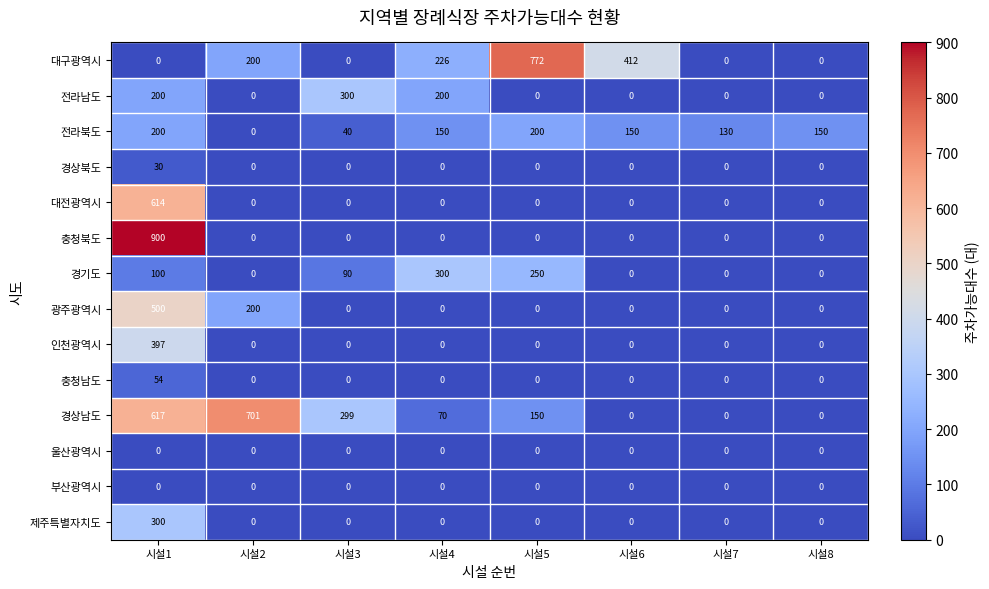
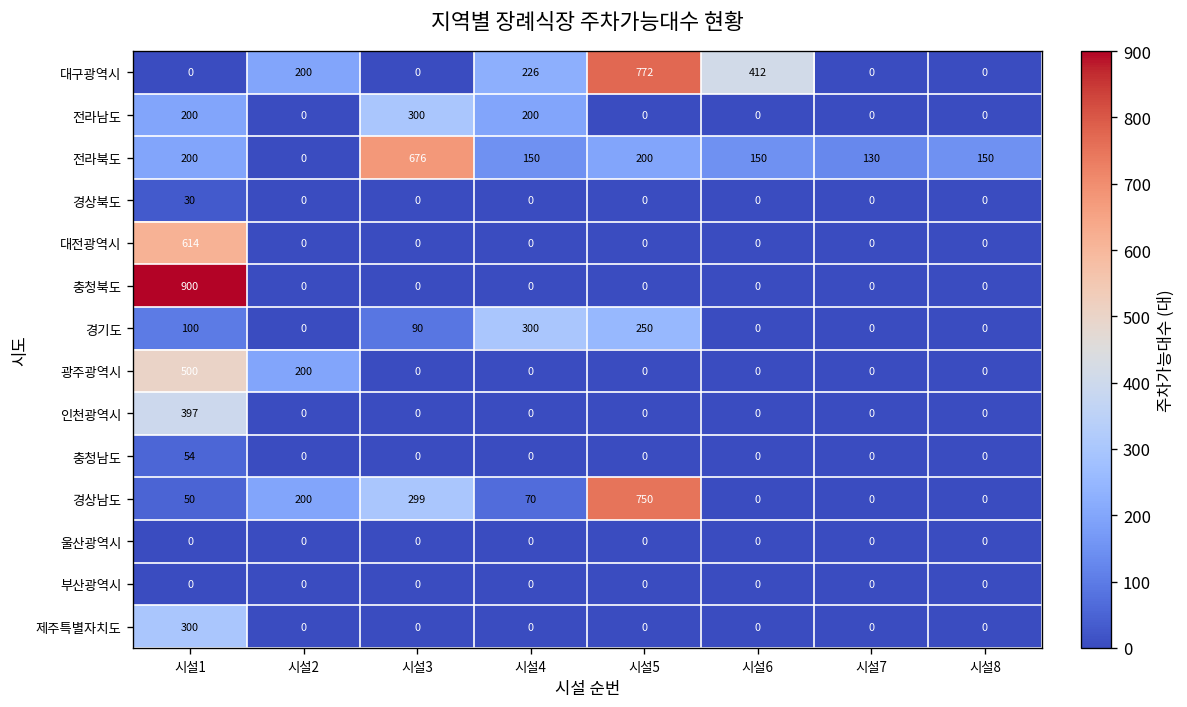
  {
    "대구광역시": {
      "시설1": 0,
      "시설2": 200,
      "시설3": 0,
      "시설4": 226,
      "시설5": 772,
      "시설6": 412,
      "시설7": 0,
      "시설8": 0
    },
    "전라남도": {
      "시설1": 200,
      "시설2": 0,
      "시설3": 300,
      "시설4": 200,
      "시설5": 0,
      "시설6": 0,
      "시설7": 0,
      "시설8": 0
    },
    "전라북도": {
      "시설1": 200,
      "시설2": 0,
-     "시설3": 40,
+     "시설3": 676,
      "시설4": 150,
      "시설5": 200,
      "시설6": 150,
      "시설7": 130,
      "시설8": 150
    },
    "경상북도": {
      "시설1": 30,
      "시설2": 0,
      "시설3": 0,
      "시설4": 0,
      "시설5": 0,
      "시설6": 0,
      "시설7": 0,
      "시설8": 0
    },
    "대전광역시": {
      "시설1": 614,
      "시설2": 0,
      "시설3": 0,
      "시설4": 0,
      "시설5": 0,
      "시설6": 0,
      "시설7": 0,
      "시설8": 0
    },
    "충청북도": {
      "시설1": 900,
      "시설2": 0,
      "시설3": 0,
      "시설4": 0,
      "시설5": 0,
      "시설6": 0,
      "시설7": 0,
      "시설8": 0
    },
    "경기도": {
      "시설1": 100,
      "시설2": 0,
      "시설3": 90,
      "시설4": 300,
      "시설5": 250,
      "시설6": 0,
      "시설7": 0,
      "시설8": 0
    },
    "광주광역시": {
      "시설1": 500,
      "시설2": 200,
      "시설3": 0,
      "시설4": 0,
      "시설5": 0,
      "시설6": 0,
      "시설7": 0,
      "시설8": 0
    },
    "인천광역시": {
      "시설1": 397,
      "시설2": 0,
      "시설3": 0,
      "시설4": 0,
      "시설5": 0,
      "시설6": 0,
      "시설7": 0,
      "시설8": 0
    },
    "충청남도": {
      "시설1": 54,
      "시설2": 0,
      "시설3": 0,
      "시설4": 0,
      "시설5": 0,
      "시설6": 0,
      "시설7": 0,
      "시설8": 0
    },
    "경상남도": {
-     "시설1": 617,
-     "시설2": 701,
+     "시설1": 50,
+     "시설2": 200,
      "시설3": 299,
      "시설4": 70,
-     "시설5": 150,
+     "시설5": 750,
      "시설6": 0,
      "시설7": 0,
      "시설8": 0
    },
    "울산광역시": {
      "시설1": 0,
      "시설2": 0,
      "시설3": 0,
      "시설4": 0,
      "시설5": 0,
      "시설6": 0,
      "시설7": 0,
      "시설8": 0
    },
    "부산광역시": {
      "시설1": 0,
      "시설2": 0,
      "시설3": 0,
      "시설4": 0,
      "시설5": 0,
      "시설6": 0,
      "시설7": 0,
      "시설8": 0
    },
    "제주특별자치도": {
      "시설1": 300,
      "시설2": 0,
      "시설3": 0,
      "시설4": 0,
      "시설5": 0,
      "시설6": 0,
      "시설7": 0,
      "시설8": 0
    }
  }
